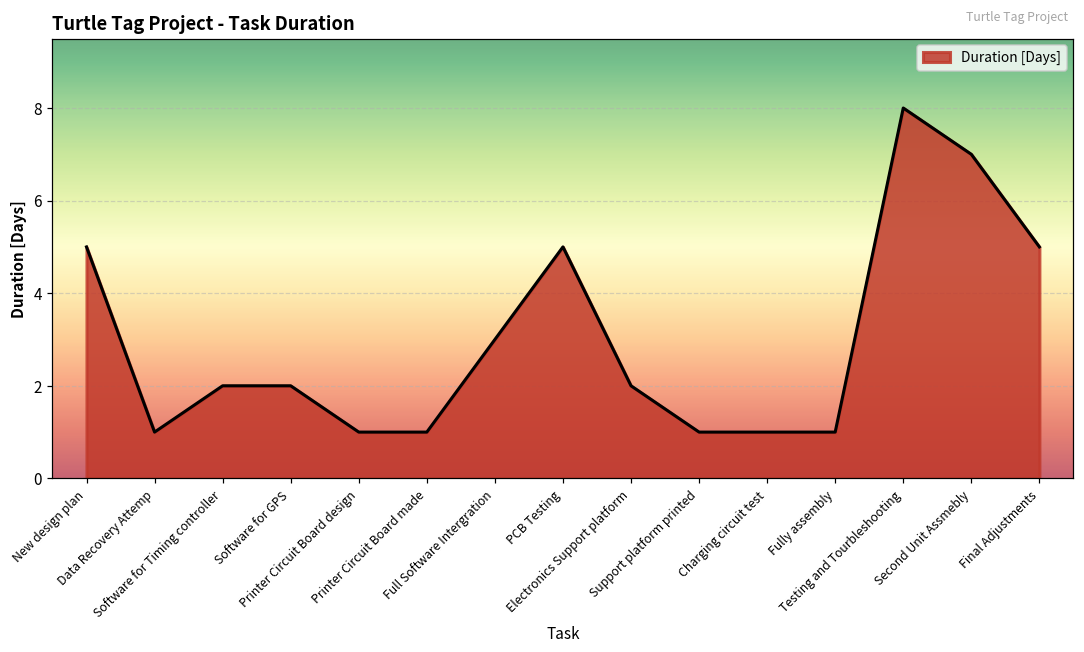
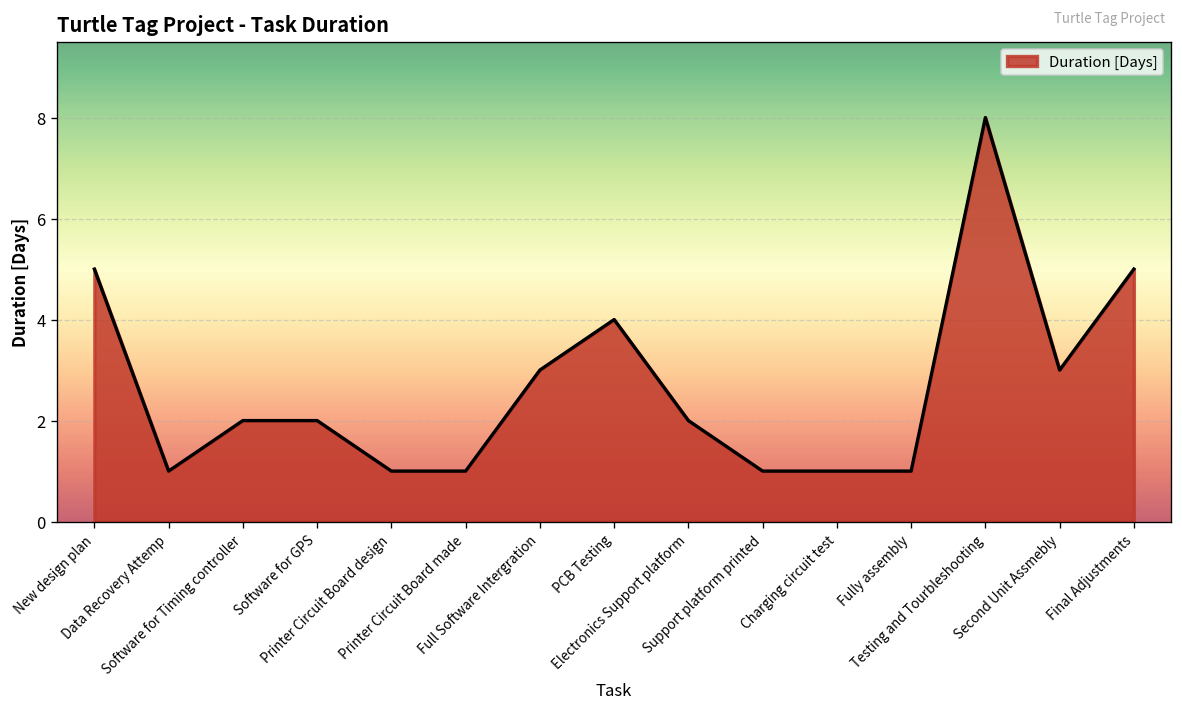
  {
    "New design plan": 5,
    "Data Recovery Attemp": 1,
    "Software for Timing controller": 2,
    "Software for GPS": 2,
    "Printer Circuit Board design": 1,
    "Printer Circuit Board made": 1,
    "Full Software Intergration": 3,
-   "PCB Testing": 5,
+   "PCB Testing": 4,
    "Electronics Support platform": 2,
    "Support platform printed": 1,
    "Charging circuit test": 1,
    "Fully assembly": 1,
    "Testing and Tourbleshooting": 8,
-   "Second Unit Assmebly": 7,
+   "Second Unit Assmebly": 3,
    "Final Adjustments": 5
  }
